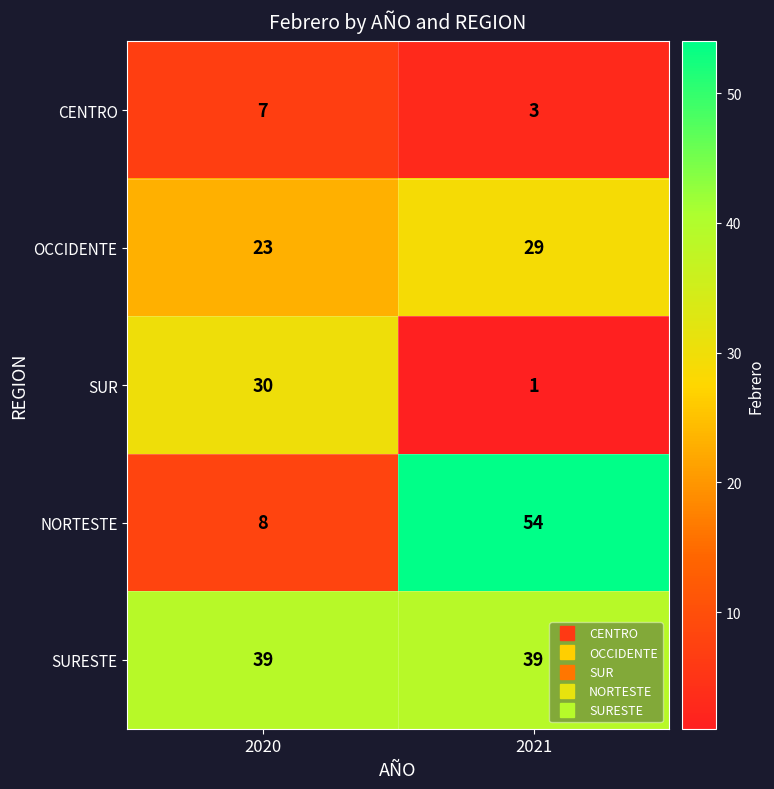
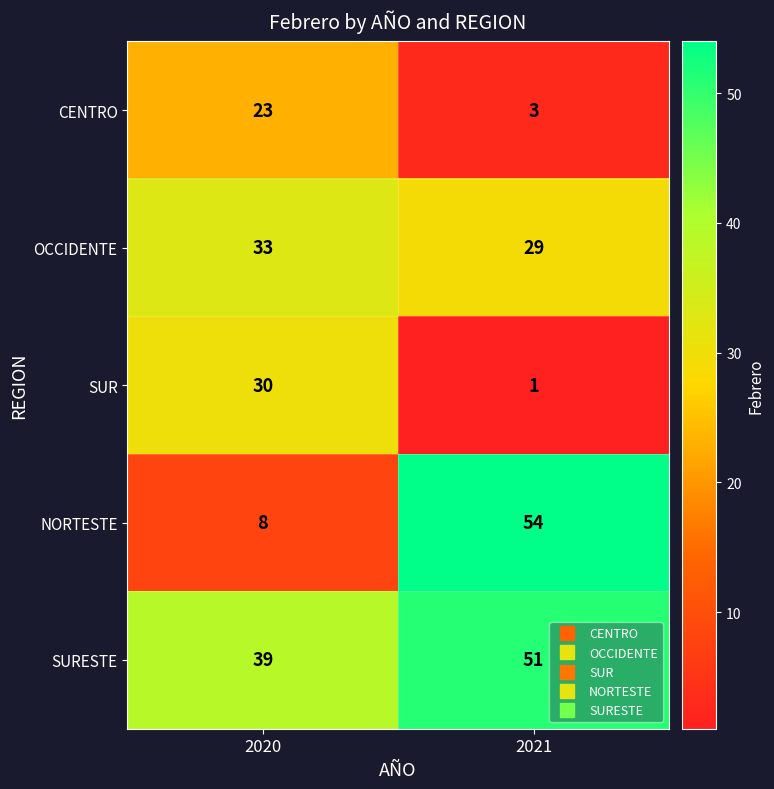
  {
    "CENTRO": {
-     "2020": 7,
+     "2020": 23,
      "2021": 3
    },
    "OCCIDENTE": {
-     "2020": 23,
+     "2020": 33,
      "2021": 29
    },
    "SUR": {
      "2020": 30,
      "2021": 1
    },
    "NORTESTE": {
      "2020": 8,
      "2021": 54
    },
    "SURESTE": {
      "2020": 39,
-     "2021": 39
+     "2021": 51
    }
  }
